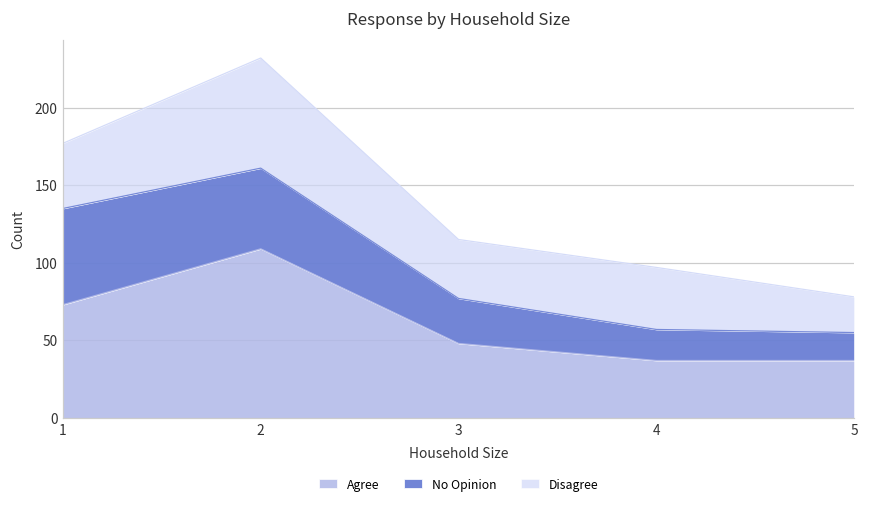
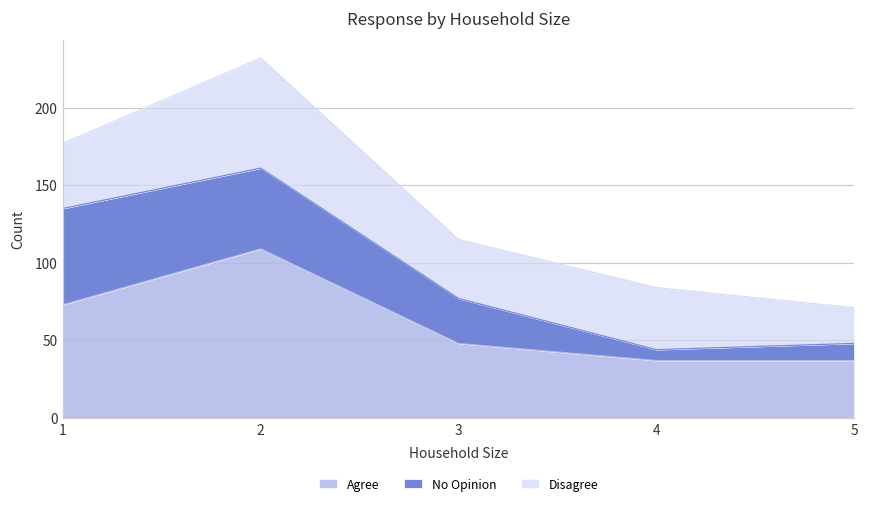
  {
    "No Opinion": {
      "1": 62,
      "2": 52,
      "3": 29,
-     "4": 20,
-     "5": 18
+     "4": 7,
+     "5": 11
    }
  }
